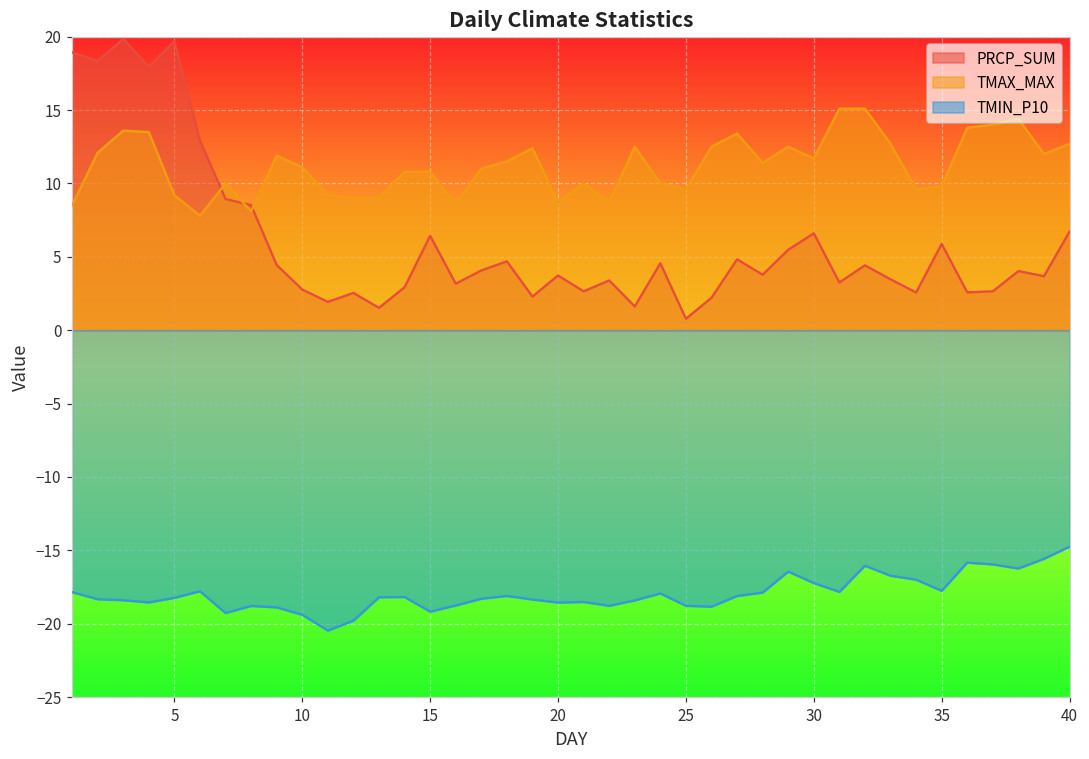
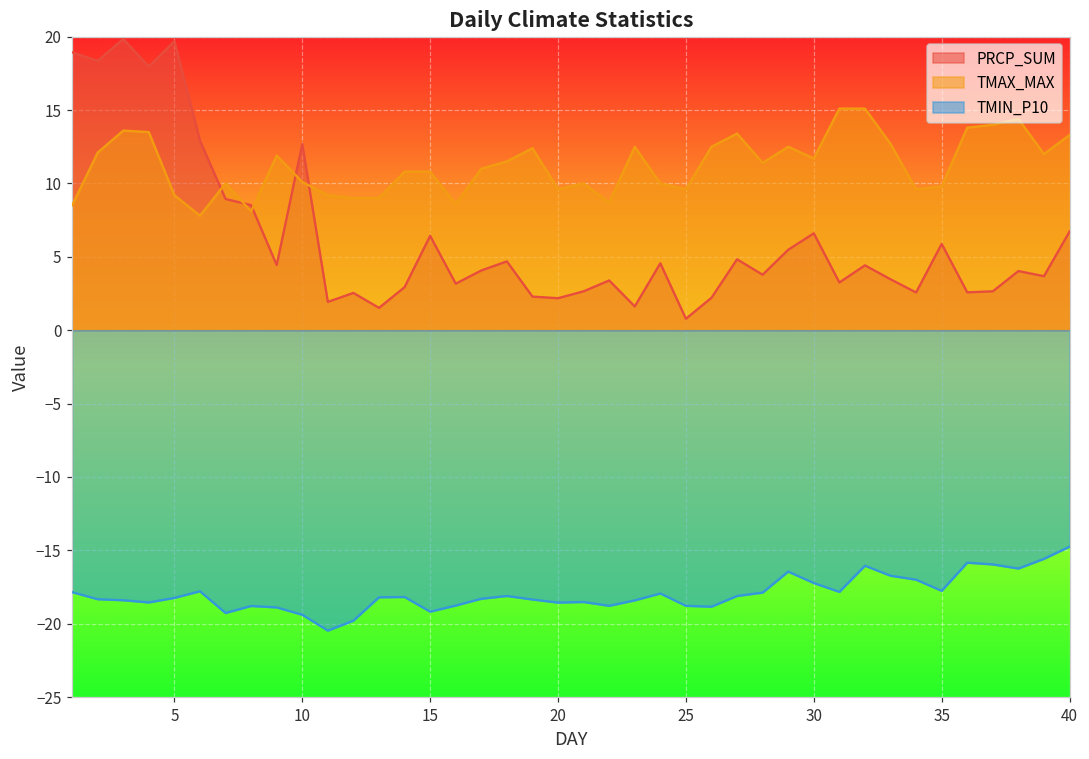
  {
    "PRCP_SUM": {
      "5": 19.7,
-     "10": 2.8,
+     "10": 12.7,
      "15": 6.4,
-     "20": 3.7,
+     "20": 2.2,
      "25": 0.8,
      "30": 6.6,
      "35": 5.9,
      "40": 6.7
    },
    "TMAX_MAX": {
      "5": 9.2,
-     "10": 11.1,
+     "10": 10.1,
      "15": 10.8,
-     "20": 8.7,
+     "20": 9.6,
      "25": 9.6,
      "30": 11.7,
      "35": 9.8,
-     "40": 12.7
+     "40": 13.3
    }
  }
